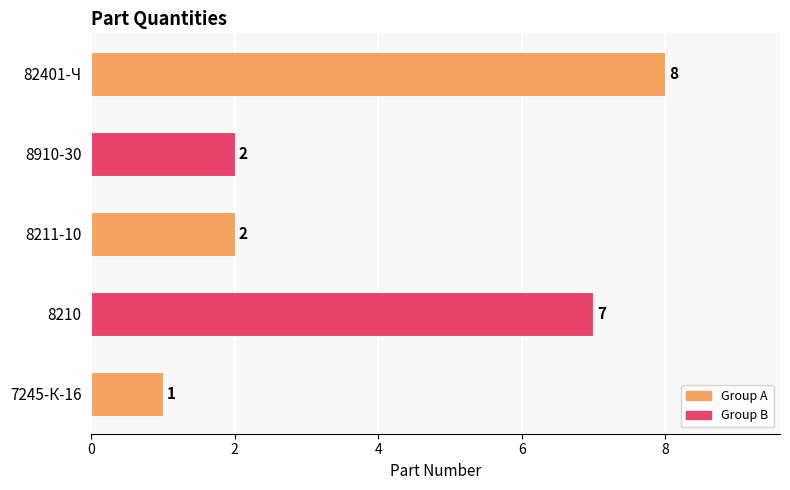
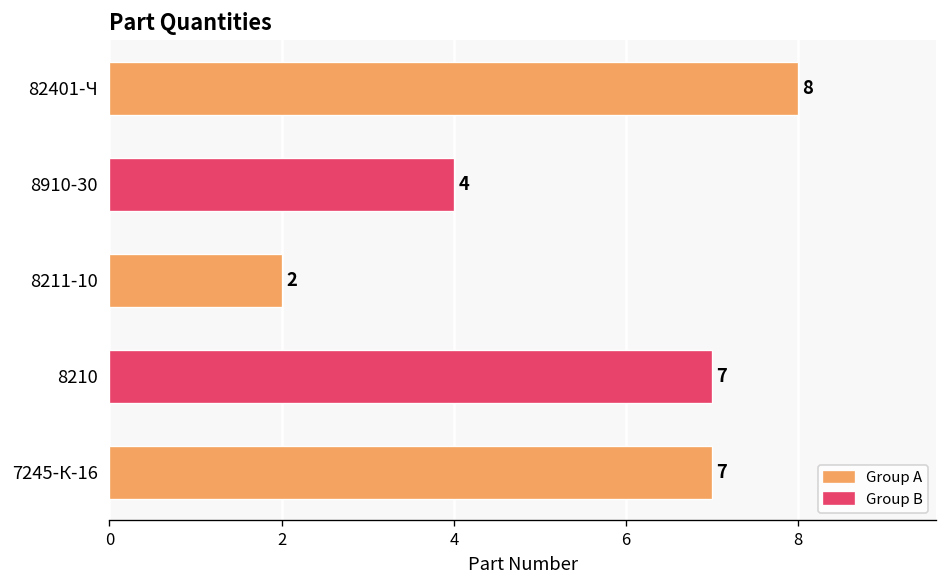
  {
    "82401-Ч": 8,
-   "8910-30": 2,
+   "8910-30": 4,
    "8211-10": 2,
    "8210": 7,
-   "7245-К-16": 1
+   "7245-К-16": 7
  }
